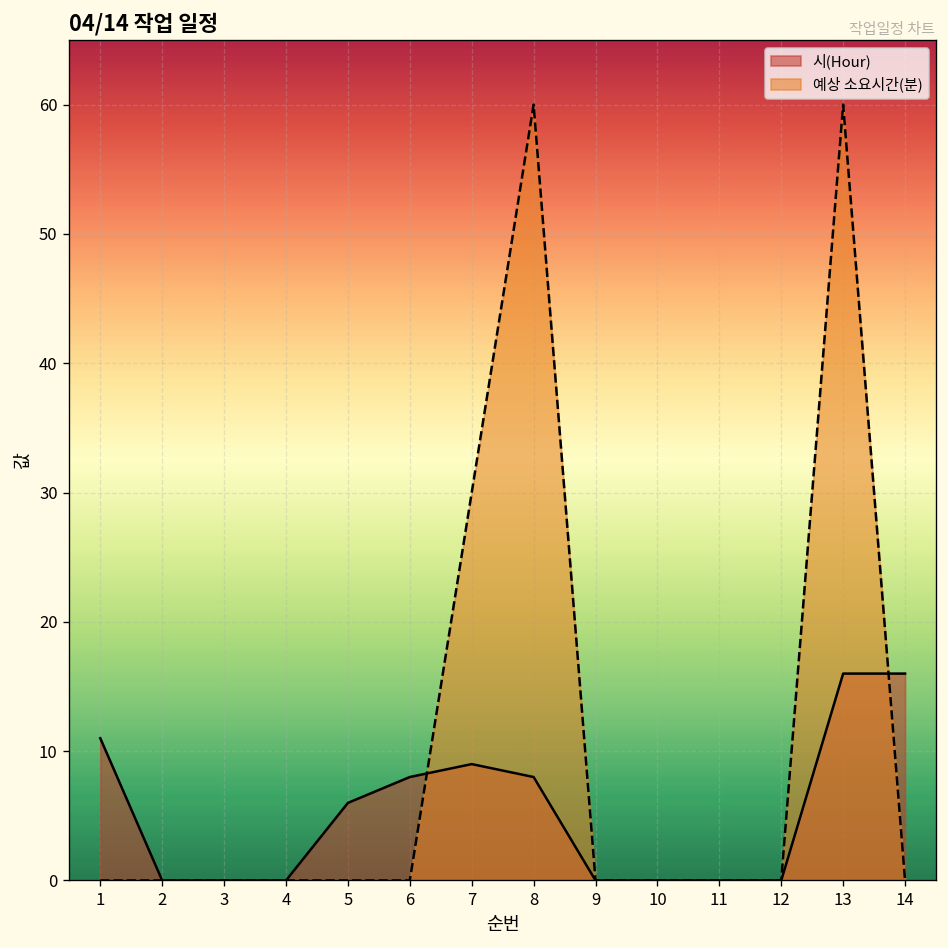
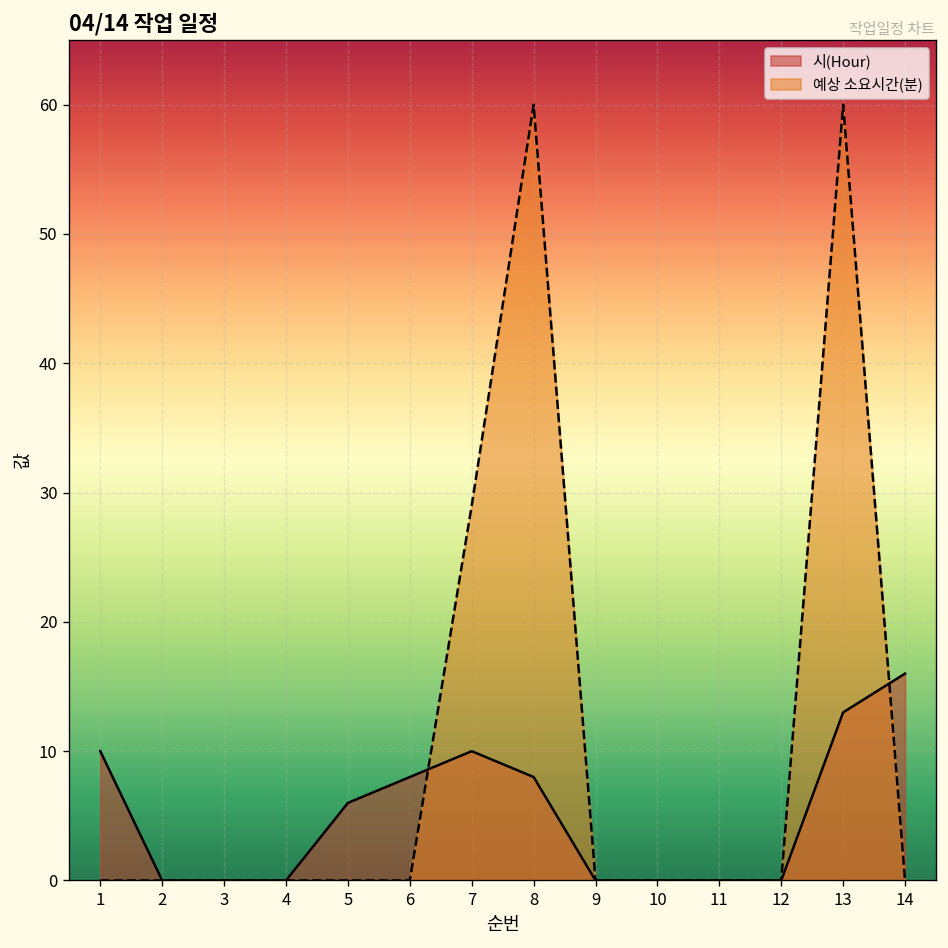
  {
    "시(Hour)": {
-     "1": 11,
+     "1": 10,
      "5": 6,
      "6": 8,
-     "7": 9,
+     "7": 10,
      "8": 8,
-     "13": 16,
+     "13": 13,
      "14": 16
    },
    "예상 소요시간(분)": {
      "1": 0,
      "5": 0,
      "6": 0,
-     "7": 30,
+     "7": 29,
      "8": 60,
      "13": 60,
      "14": 0
    }
  }
